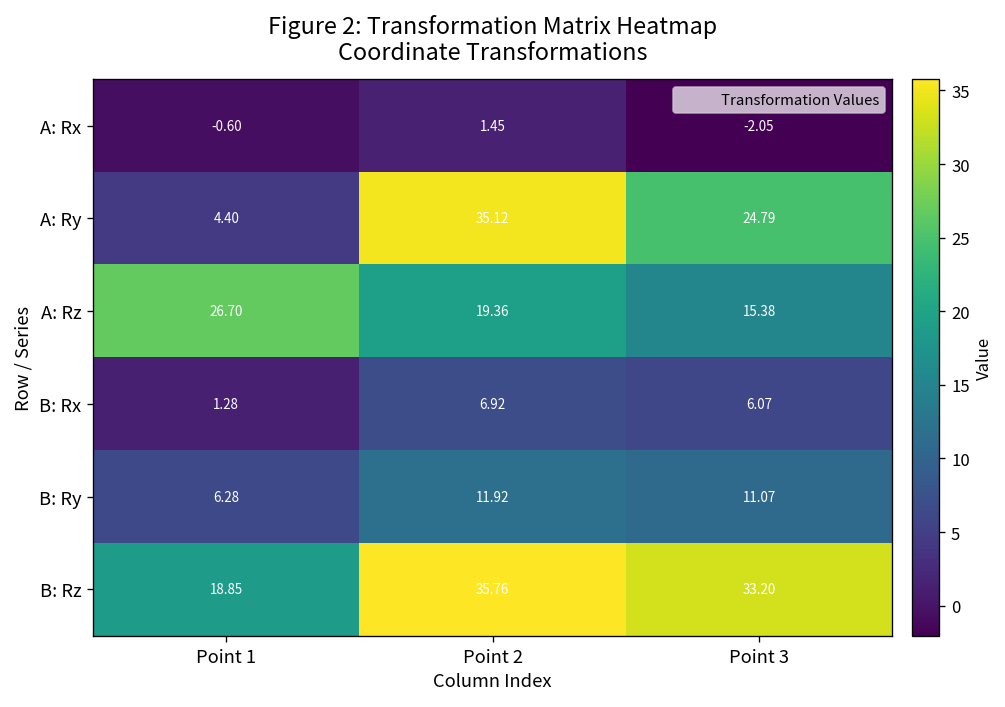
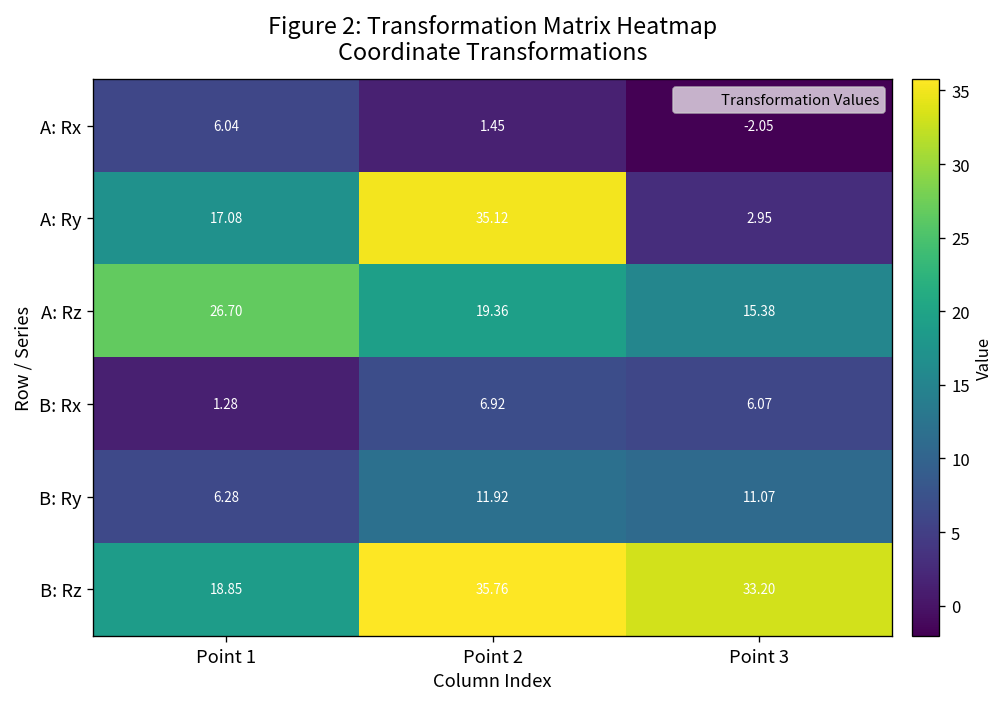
  {
    "A: Rx": {
-     "Point 1": -0.60,
+     "Point 1": 6.04,
      "Point 2": 1.45,
      "Point 3": -2.05
    },
    "A: Ry": {
-     "Point 1": 4.40,
+     "Point 1": 17.08,
      "Point 2": 35.12,
-     "Point 3": 24.79
+     "Point 3": 2.95
    },
    "A: Rz": {
      "Point 1": 26.70,
      "Point 2": 19.36,
      "Point 3": 15.38
    },
    "B: Rx": {
      "Point 1": 1.28,
      "Point 2": 6.92,
      "Point 3": 6.07
    },
    "B: Ry": {
      "Point 1": 6.28,
      "Point 2": 11.92,
      "Point 3": 11.07
    },
    "B: Rz": {
      "Point 1": 18.85,
      "Point 2": 35.76,
      "Point 3": 33.20
    }
  }
